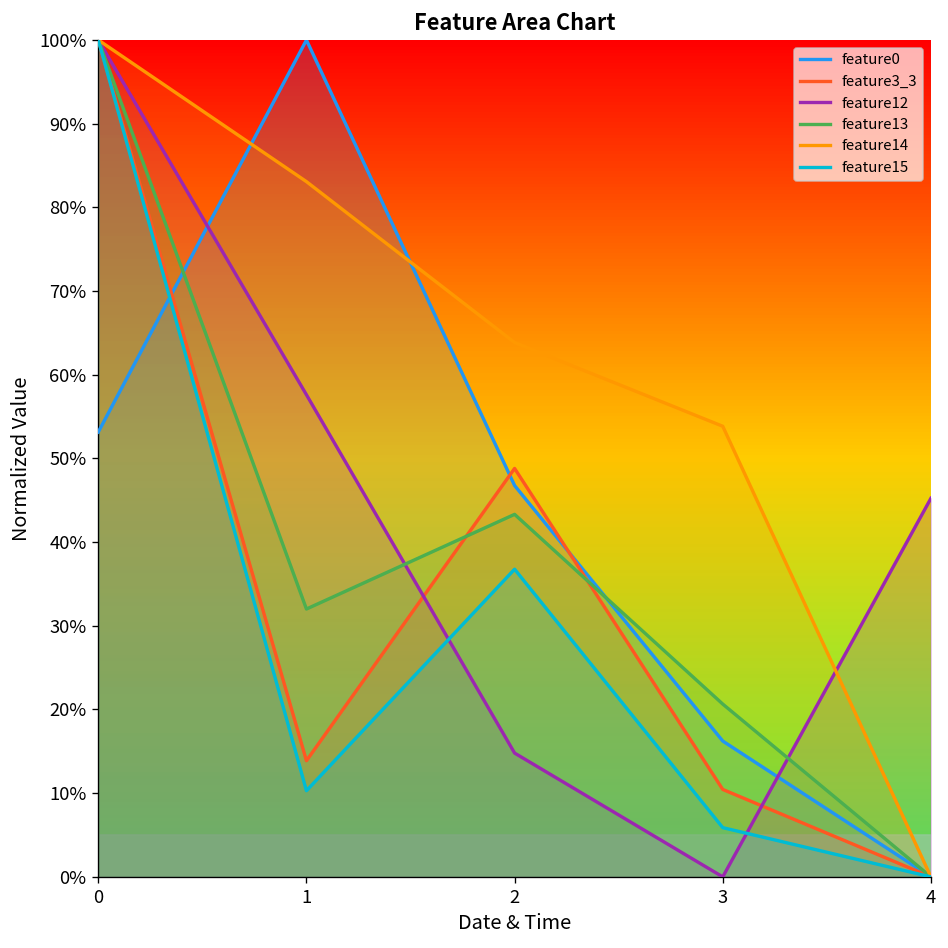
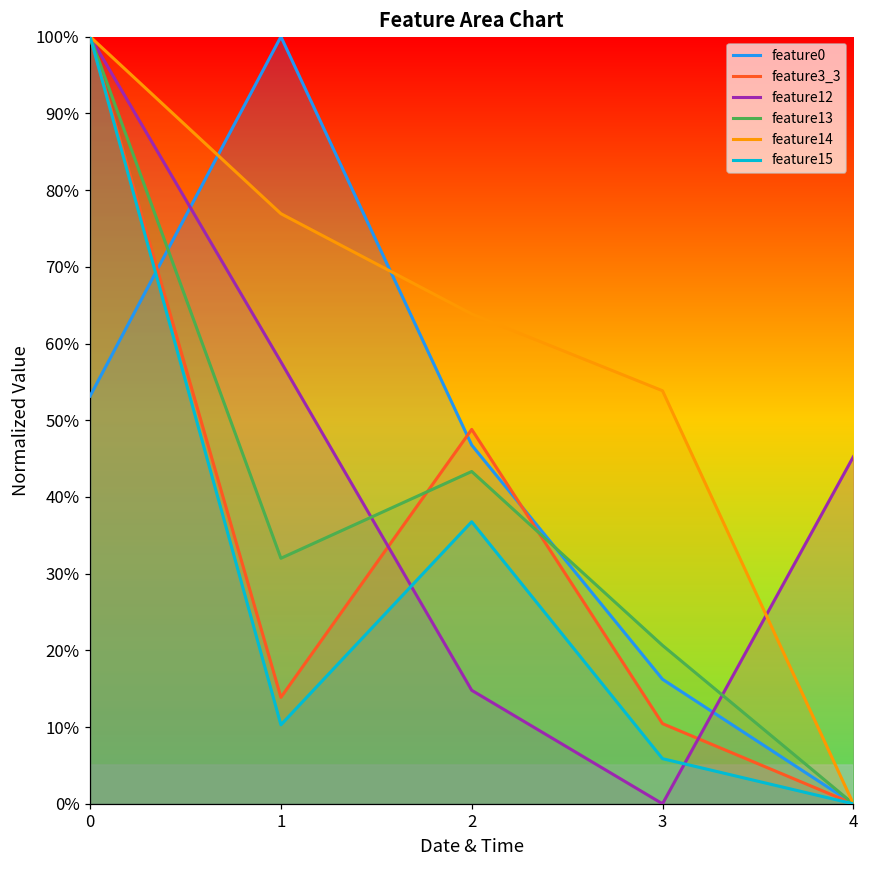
  {
    "feature3_3": {
      "1": "14%",
      "2": "49%",
      "3": "10%"
    },
    "feature12": {
      "1": "58%",
      "2": "15%",
      "4": "45%"
    },
    "feature13": {
      "1": "32%",
      "2": "43%",
      "3": "21%"
    },
    "feature14": {
-     "1": "83%",
+     "1": "77%",
      "2": "64%",
      "3": "54%"
    }
  }
